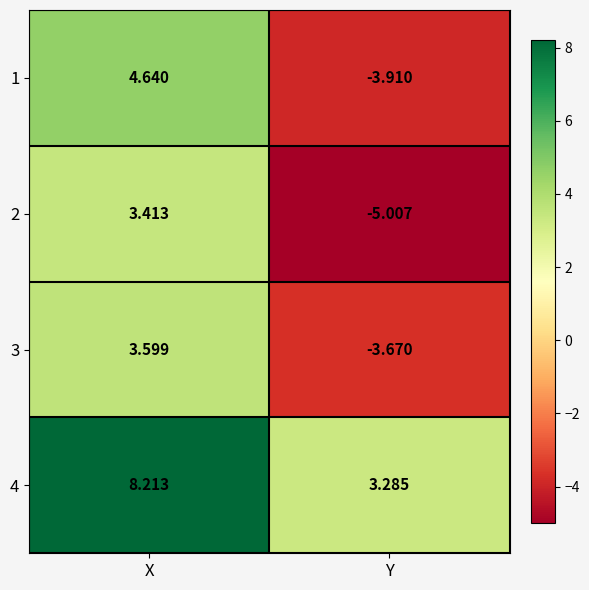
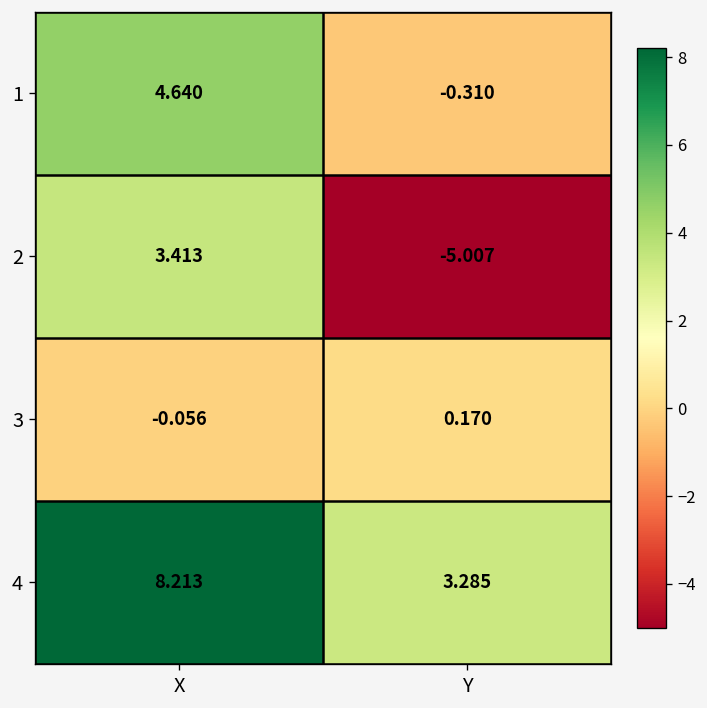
  {
    "1": {
      "X": 4.640,
-     "Y": -3.910
+     "Y": -0.310
    },
    "2": {
      "X": 3.413,
      "Y": -5.007
    },
    "3": {
-     "X": 3.599,
-     "Y": -3.670
+     "X": -0.056,
+     "Y": 0.170
    },
    "4": {
      "X": 8.213,
      "Y": 3.285
    }
  }
